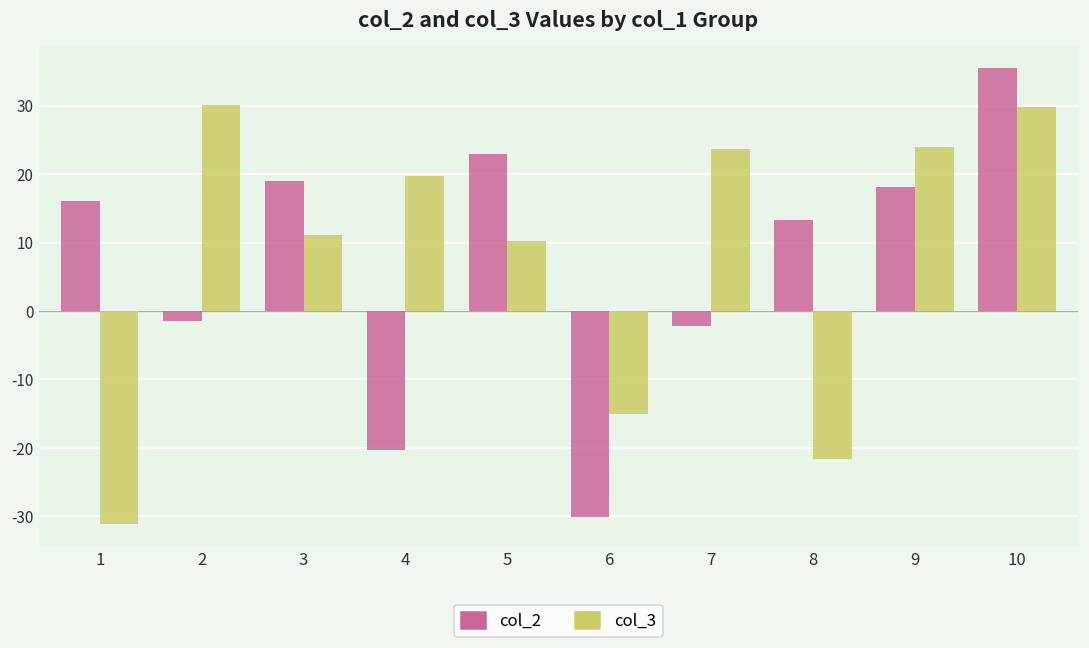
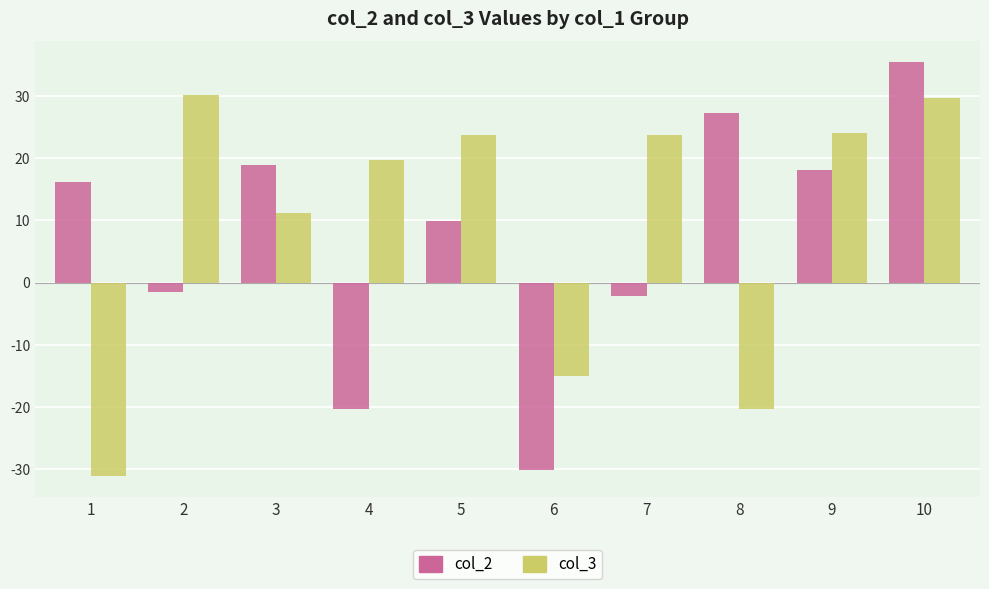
  {
    "col_2": {
      "1": 16,
      "2": -2,
      "3": 19,
      "4": -20,
-     "5": 23,
+     "5": 10,
      "6": -30,
      "7": -2,
-     "8": 13,
+     "8": 27,
      "9": 18,
      "10": 35
    },
    "col_3": {
      "1": -31,
      "2": 30,
      "3": 11,
      "4": 20,
-     "5": 10,
+     "5": 24,
      "6": -15,
      "7": 24,
-     "8": -22,
+     "8": -20,
      "9": 24,
      "10": 30
    }
  }
